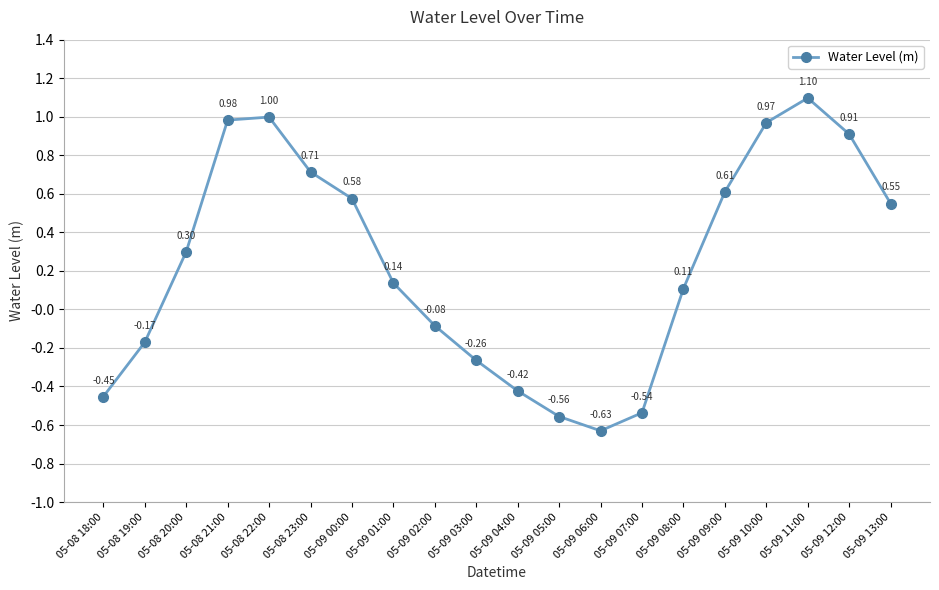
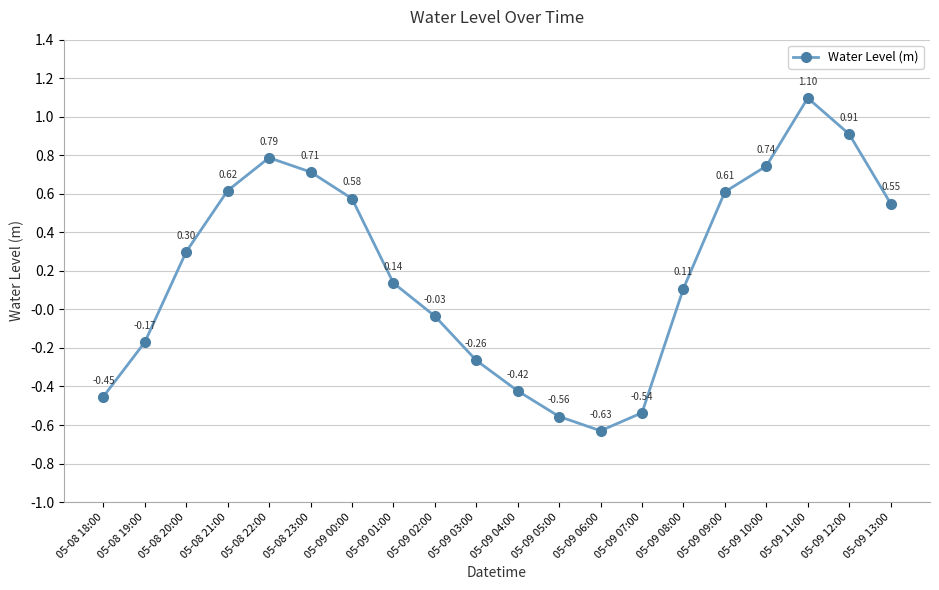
  {
    "05-08 18:00": -0.45,
    "05-08 19:00": -0.17,
    "05-08 20:00": 0.30,
-   "05-08 21:00": 0.98,
-   "05-08 22:00": 1.00,
+   "05-08 21:00": 0.62,
+   "05-08 22:00": 0.79,
    "05-08 23:00": 0.71,
    "05-09 00:00": 0.58,
    "05-09 01:00": 0.14,
-   "05-09 02:00": -0.08,
+   "05-09 02:00": -0.03,
    "05-09 03:00": -0.26,
    "05-09 04:00": -0.42,
    "05-09 05:00": -0.56,
    "05-09 06:00": -0.63,
    "05-09 07:00": -0.54,
    "05-09 08:00": 0.11,
    "05-09 09:00": 0.61,
-   "05-09 10:00": 0.97,
+   "05-09 10:00": 0.74,
    "05-09 11:00": 1.10,
    "05-09 12:00": 0.91,
    "05-09 13:00": 0.55
  }
